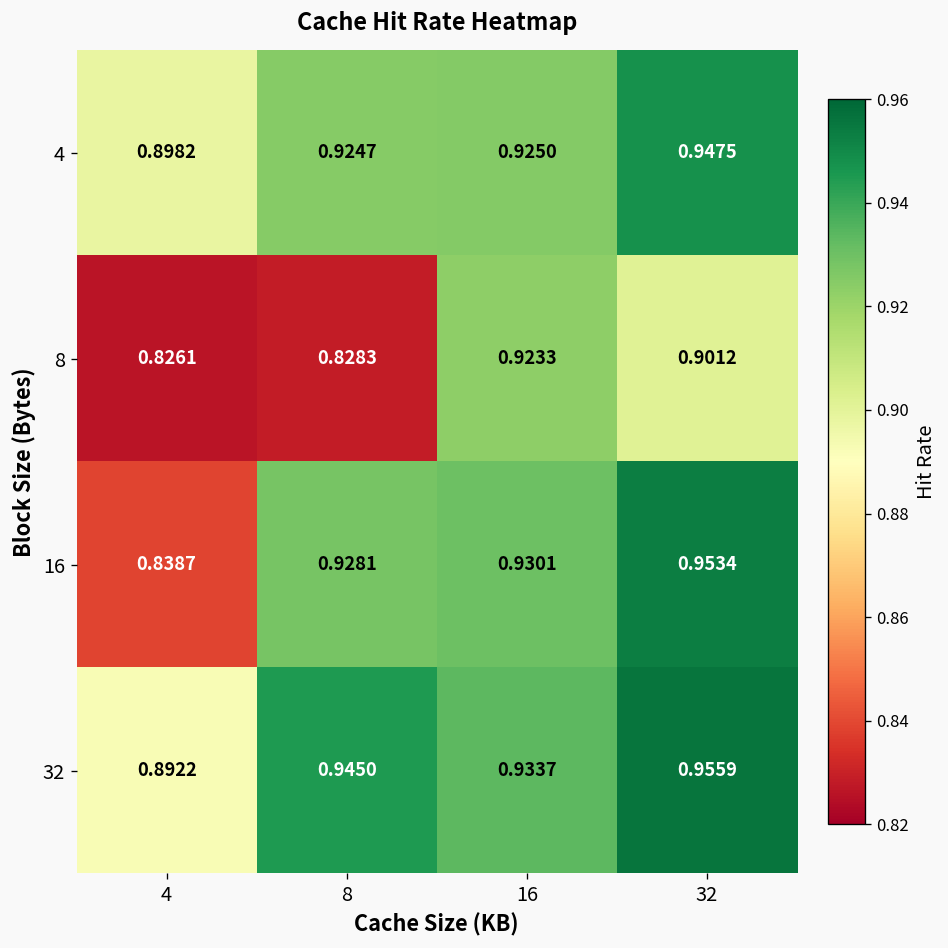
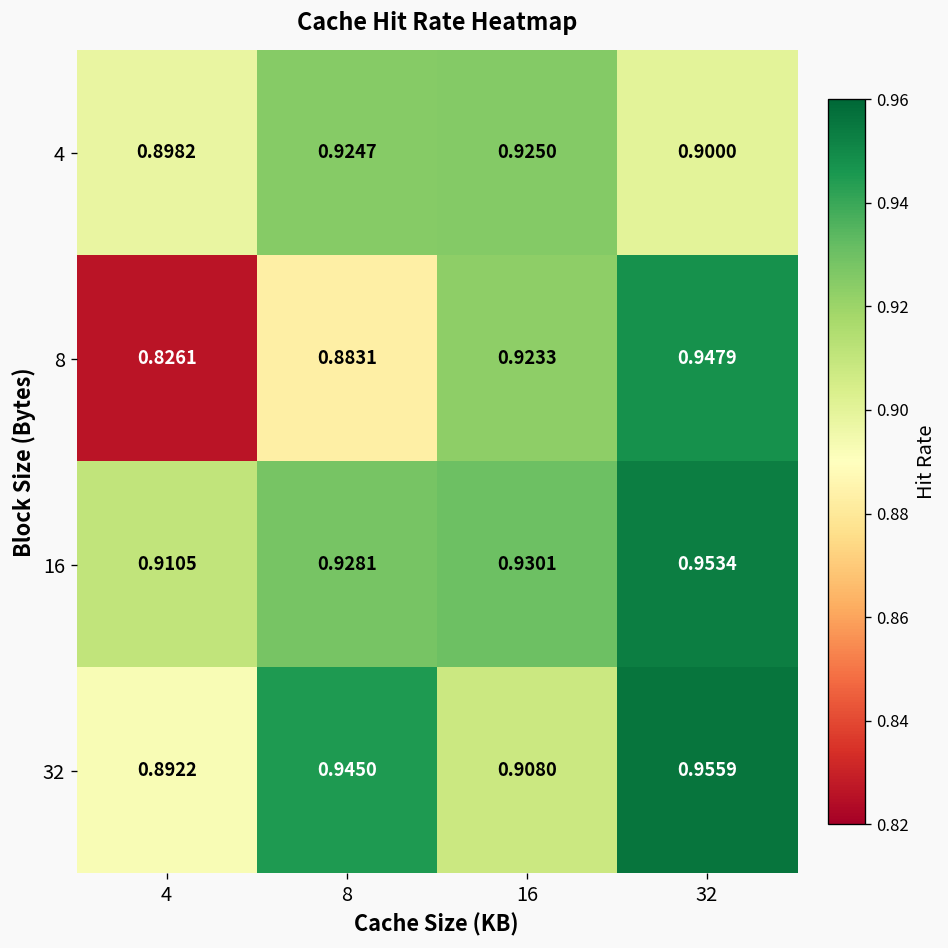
  {
    "4": {
      "4": 0.8982,
      "8": 0.9247,
      "16": 0.9250,
-     "32": 0.9475
+     "32": 0.9000
    },
    "8": {
      "4": 0.8261,
-     "8": 0.8283,
+     "8": 0.8831,
      "16": 0.9233,
-     "32": 0.9012
+     "32": 0.9479
    },
    "16": {
-     "4": 0.8387,
+     "4": 0.9105,
      "8": 0.9281,
      "16": 0.9301,
      "32": 0.9534
    },
    "32": {
      "4": 0.8922,
      "8": 0.9450,
-     "16": 0.9337,
+     "16": 0.9080,
      "32": 0.9559
    }
  }
